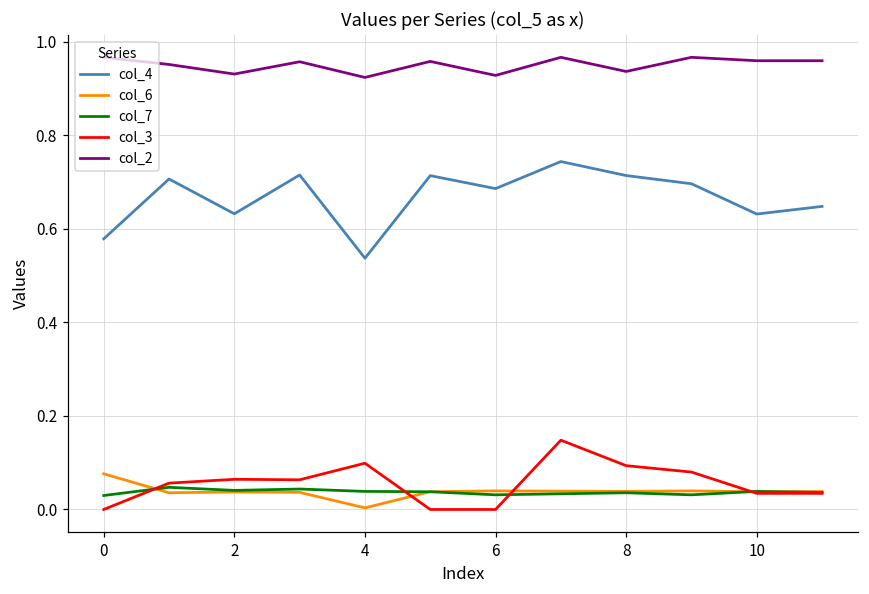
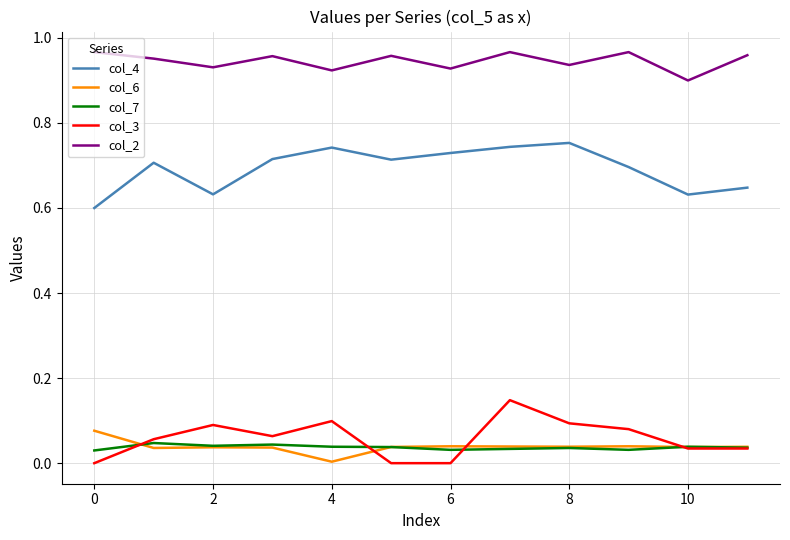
  {
    "col_4": {
-     "0": 0.58,
+     "0": 0.60,
      "2": 0.63,
-     "4": 0.54,
-     "6": 0.69,
-     "8": 0.71,
+     "4": 0.74,
+     "6": 0.73,
+     "8": 0.75,
      "10": 0.63
    },
    "col_6": {
      "0": 0.08,
      "4": 0.00,
      "6": 0.04
    },
    "col_7": {
      "0": 0.03,
      "4": 0.04,
      "6": 0.03
    },
    "col_3": {
      "0": 0.00,
-     "2": 0.06,
+     "2": 0.09,
      "4": 0.10,
      "6": 0.00,
      "8": 0.09
    },
    "col_2": {
      "2": 0.93,
      "4": 0.92,
      "6": 0.93,
      "8": 0.94,
-     "10": 0.96
+     "10": 0.90
    }
  }
